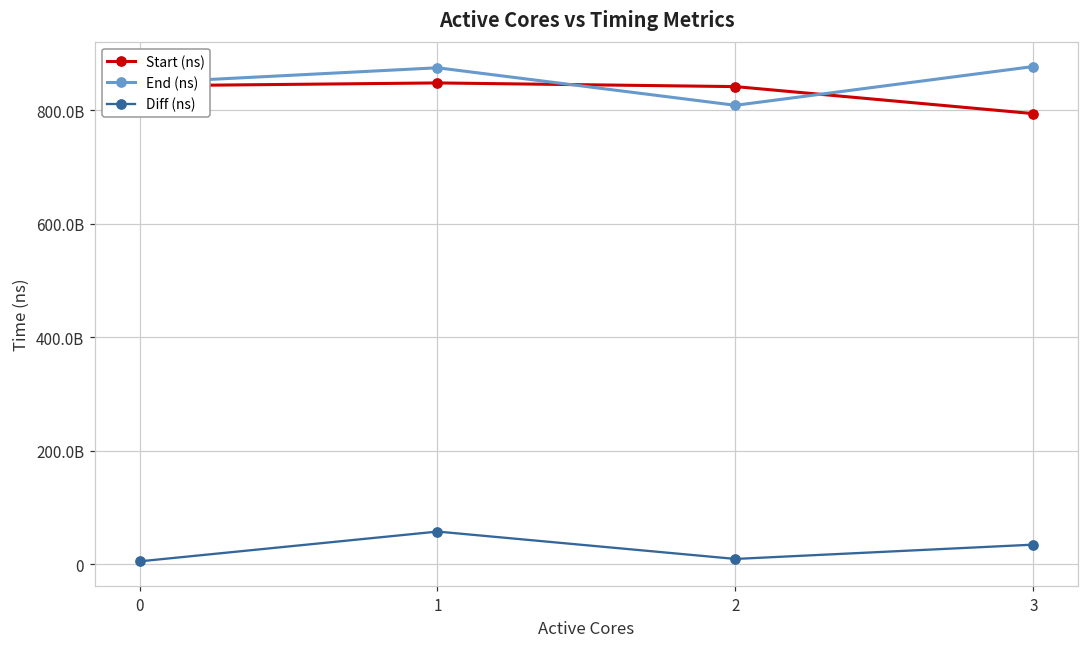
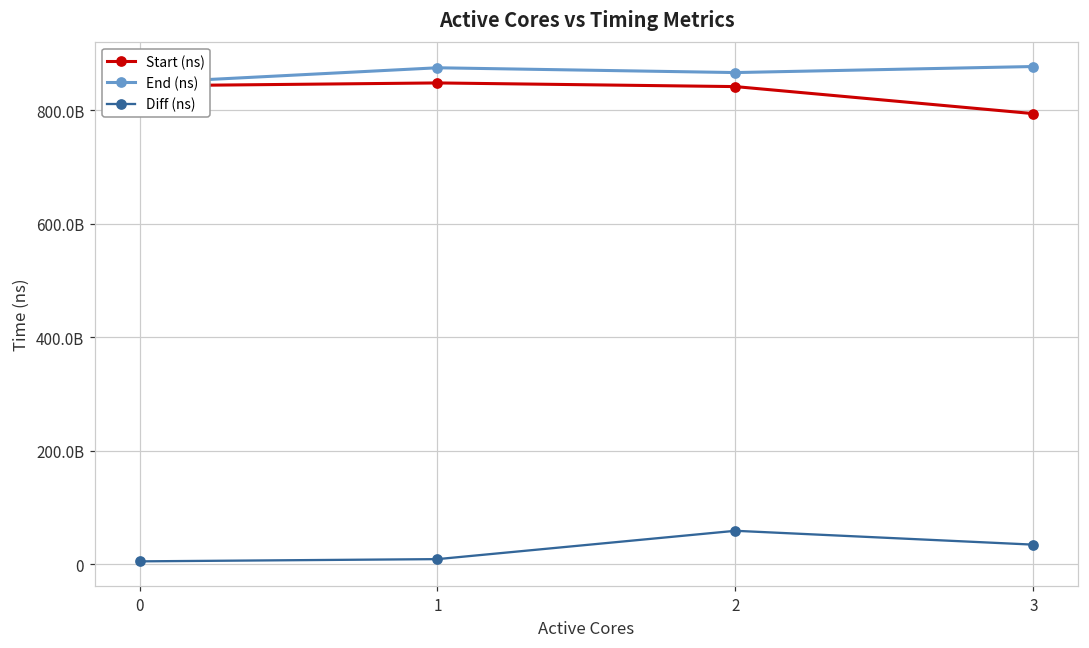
  {
    "Start (ns)": {
      "1": 850000000000,
      "2": 840000000000,
      "3": 790000000000
    },
    "End (ns)": {
      "1": 870000000000,
-     "2": 810000000000,
+     "2": 870000000000,
      "3": 880000000000
    },
    "Diff (ns)": {
      "0": 0,
-     "1": 60000000000,
-     "2": 10000000000,
+     "1": 10000000000,
+     "2": 60000000000,
      "3": 30000000000
    }
  }
